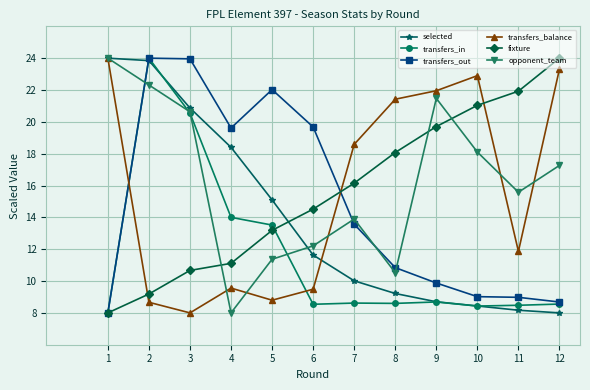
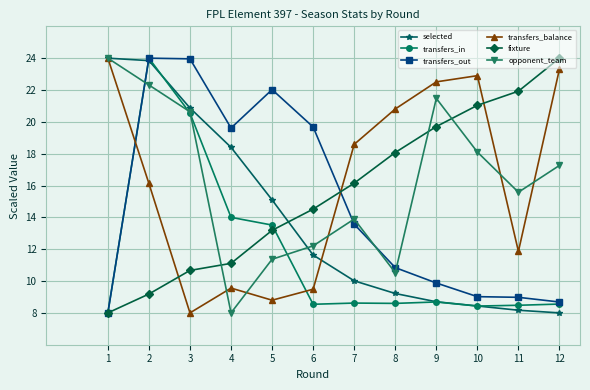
  {
    "transfers_balance": {
-     "2": 8.7,
+     "2": 16.1,
      "3": 8.0,
      "4": 9.6,
      "5": 8.8,
      "6": 9.5,
      "7": 18.6,
-     "8": 21.4,
-     "9": 22.0,
+     "8": 20.8,
+     "9": 22.5,
      "10": 22.9,
      "11": 11.9,
      "12": 23.3
    }
  }
